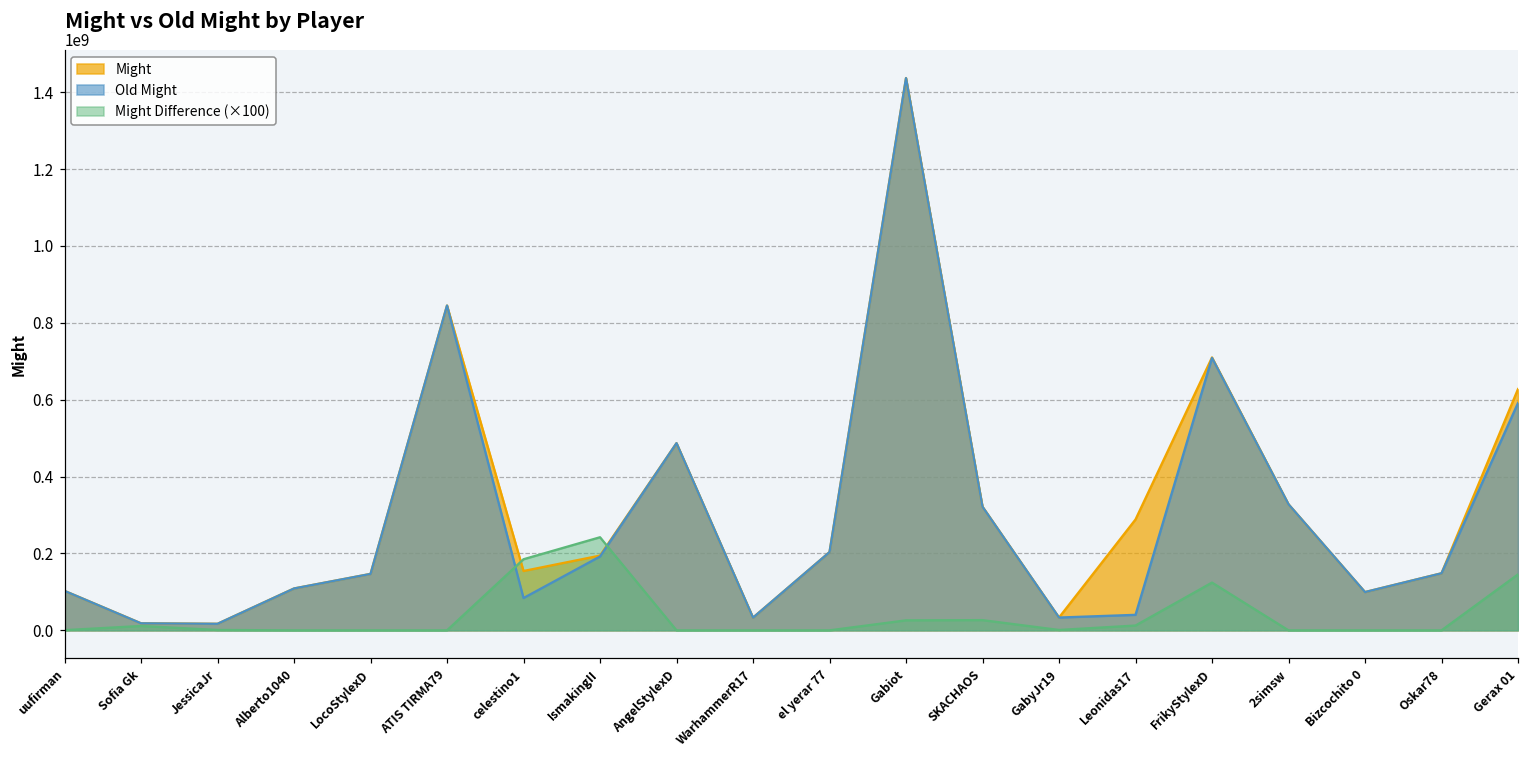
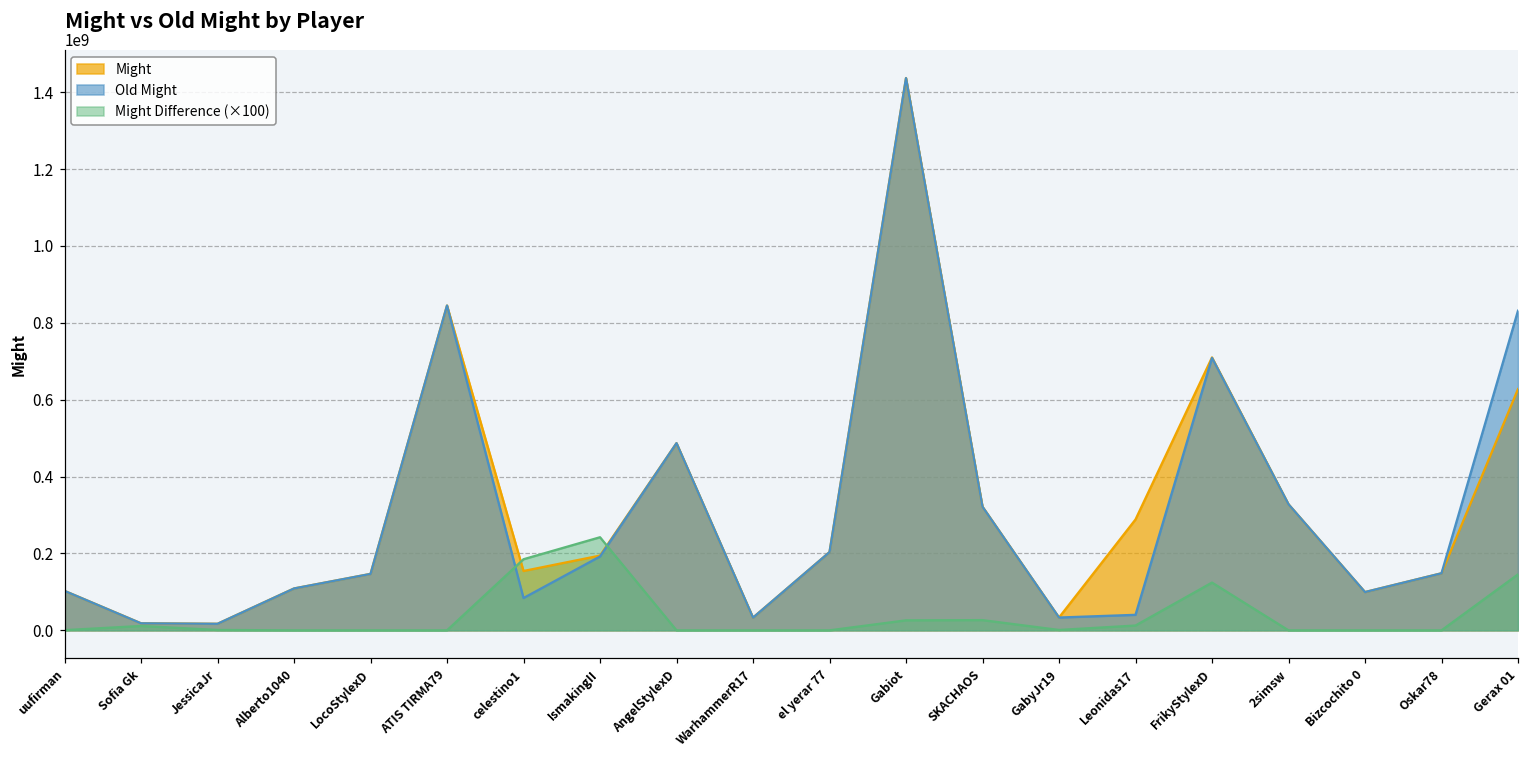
  {
    "Might": {
      "celestino1": 150000000,
      "Leonidas17": 290000000,
      "Gerax 01": 630000000
    },
    "Old Might": {
      "celestino1": 80000000,
      "Leonidas17": 40000000,
-     "Gerax 01": 590000000
+     "Gerax 01": 830000000
    },
    "Might Difference (×100)": {
      "uufirman": 0,
      "JessicaJr": 0,
      "Alberto1040": 0,
      "LocoStylexD": 0,
      "ATIS TIRMA79": 0,
      "celestino1": 180000000,
      "IsmakingII": 240000000,
      "AngelStylexD": 0,
      "WarhammerR17": 0,
      "el yerar 77": 0,
      "Gabiot": 30000000,
      "SKACHAOS": 30000000,
      "GabyJr19": 0,
      "Leonidas17": 10000000,
      "FrikyStylexD": 120000000,
      "2simsw": 0,
      "Bizcochito 0": 0,
      "Oskar78": 0,
      "Gerax 01": 150000000
    }
  }
